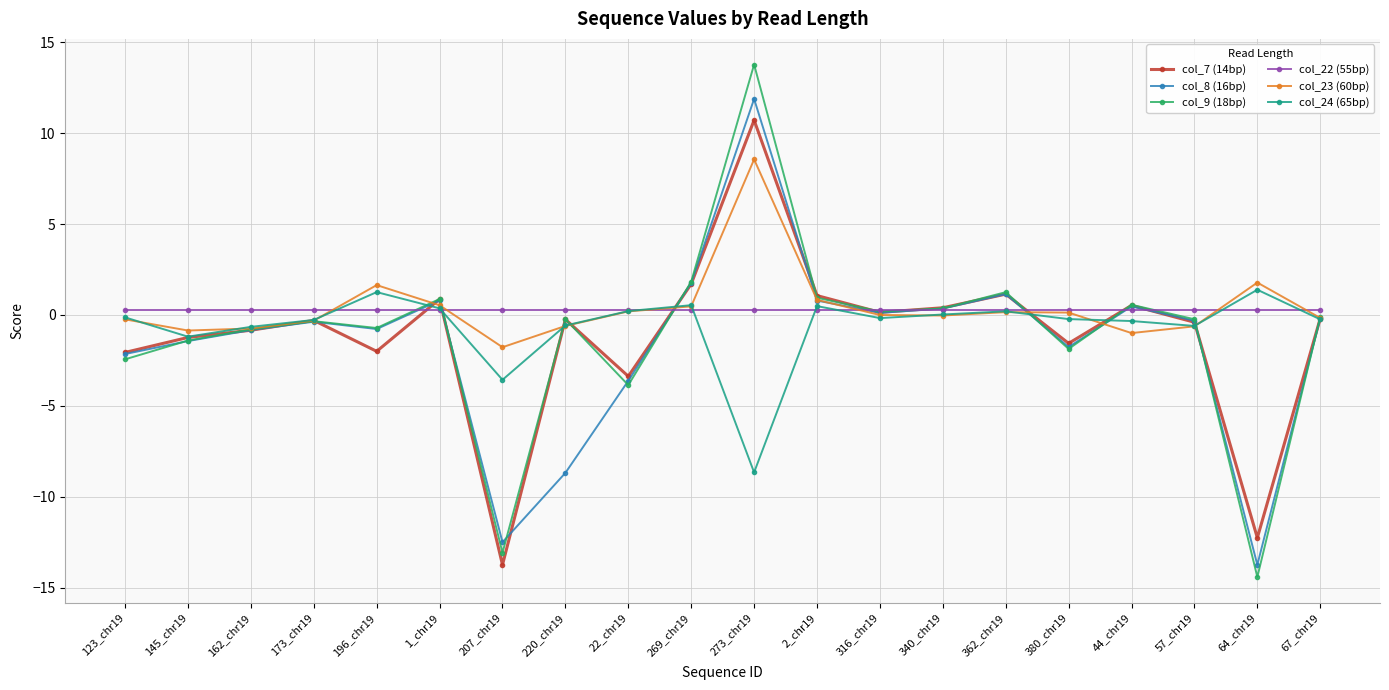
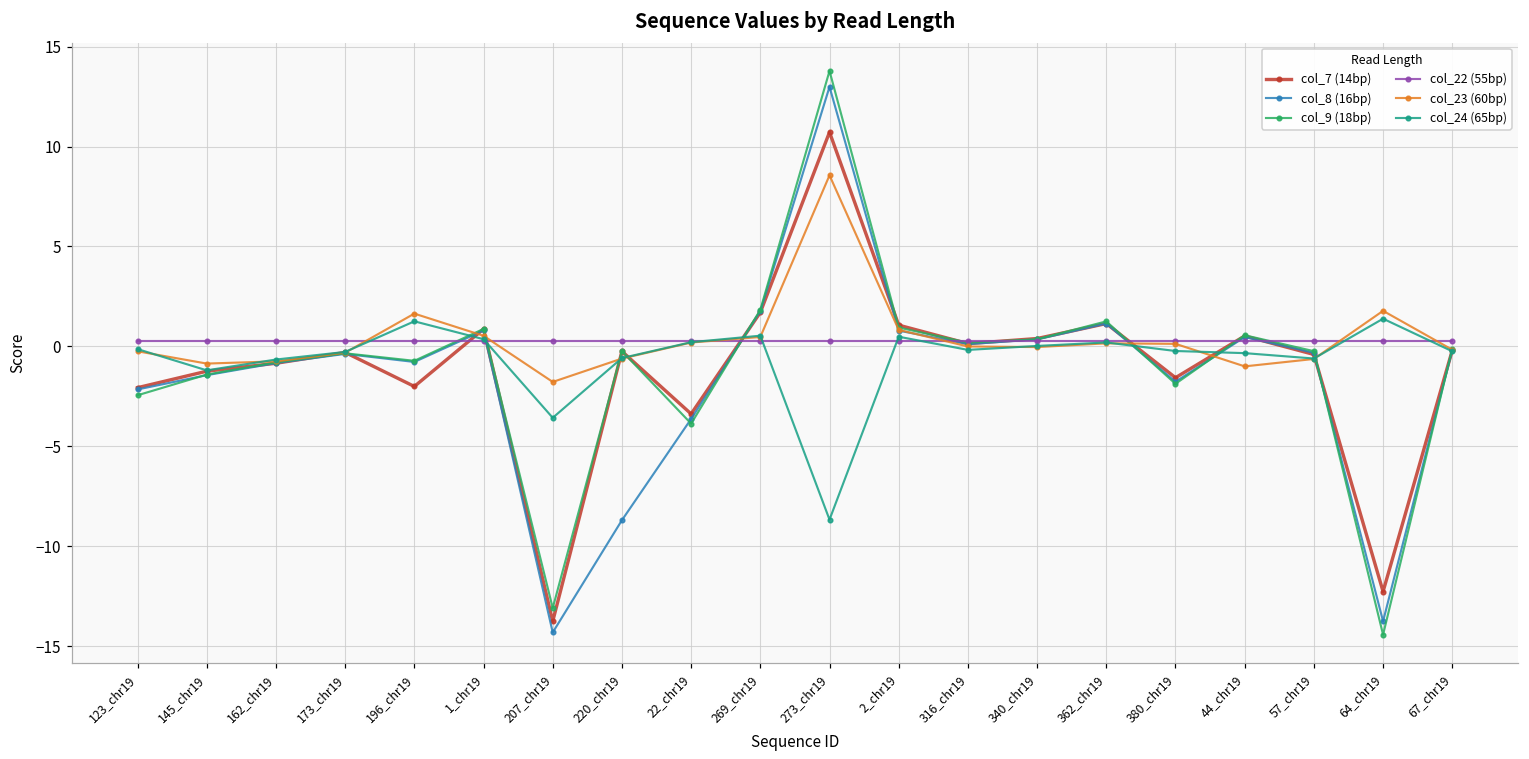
  {
    "col_7 (14bp)": {
      "196_chr19": -2.0,
      "207_chr19": -13.7,
      "22_chr19": -3.4,
      "273_chr19": 10.7,
      "380_chr19": -1.6,
      "64_chr19": -12.3
    },
    "col_8 (16bp)": {
-     "207_chr19": -12.5,
+     "207_chr19": -14.3,
      "220_chr19": -8.7,
      "22_chr19": -3.6,
-     "273_chr19": 11.9,
+     "273_chr19": 13.0,
      "64_chr19": -13.7
    },
    "col_22 (55bp)": {
      "123_chr19": 0.3,
      "145_chr19": 0.3,
      "162_chr19": 0.3,
      "173_chr19": 0.3,
      "196_chr19": 0.3,
      "207_chr19": 0.3,
      "220_chr19": 0.3,
      "269_chr19": 0.3,
      "273_chr19": 0.3,
      "2_chr19": 0.3,
      "380_chr19": 0.3,
      "44_chr19": 0.3,
      "57_chr19": 0.3,
      "64_chr19": 0.3,
      "67_chr19": 0.3
    },
    "col_23 (60bp)": {
      "145_chr19": -0.9,
      "196_chr19": 1.6,
      "1_chr19": 0.5,
      "207_chr19": -1.8,
      "273_chr19": 8.6,
      "380_chr19": 0.1,
      "44_chr19": -1.0,
      "64_chr19": 1.8
    }
  }
